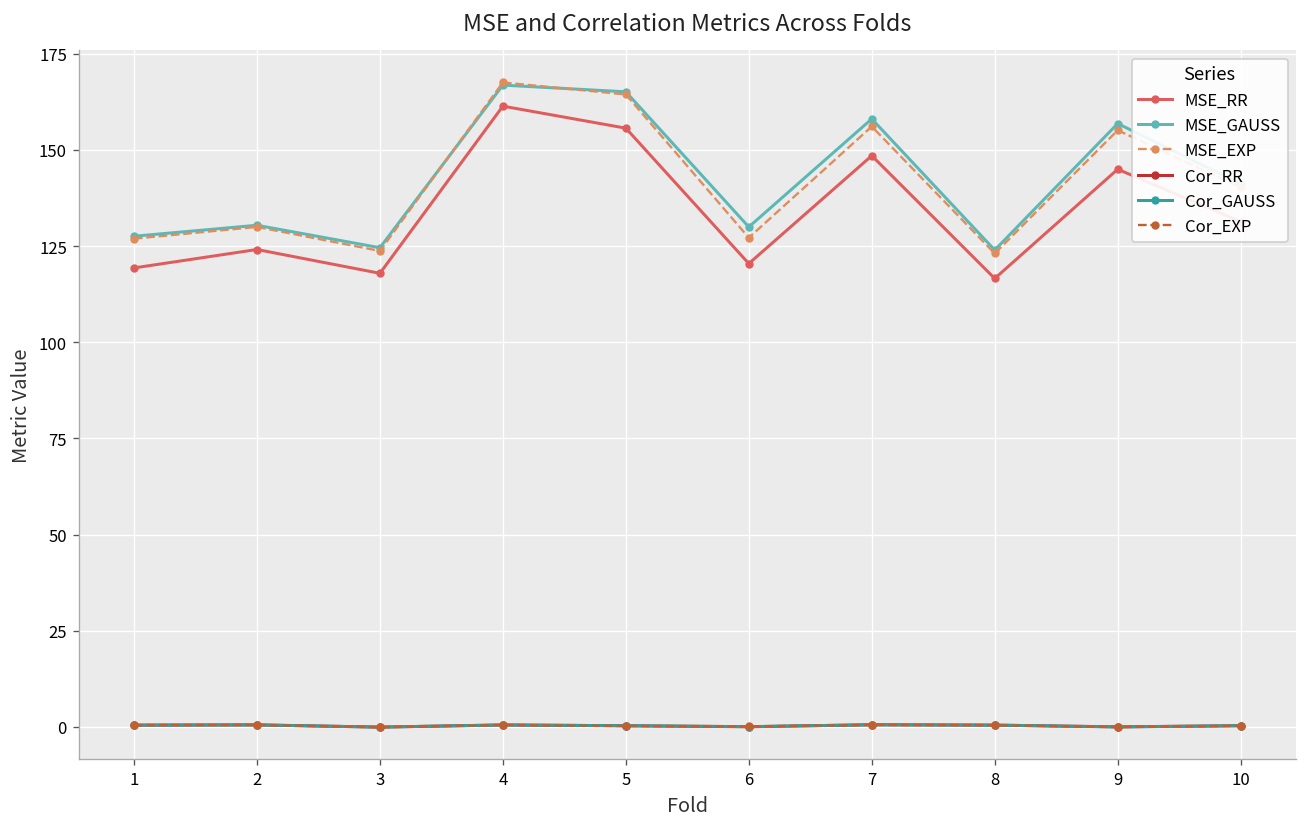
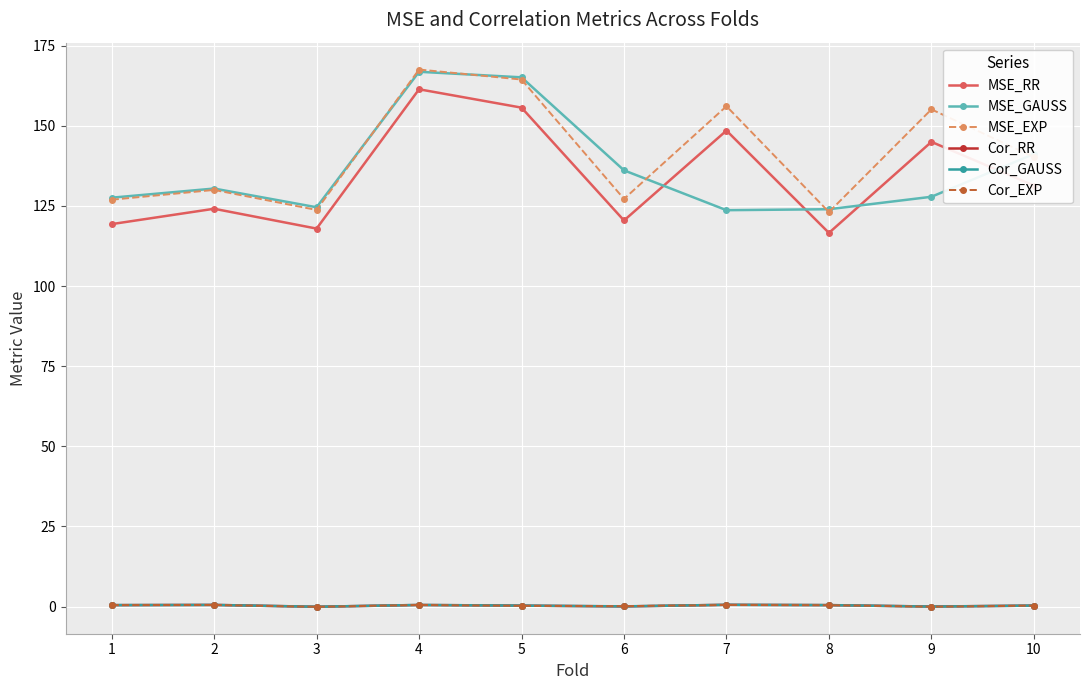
  {
    "MSE_GAUSS": {
      "3": 125,
-     "6": 130,
-     "7": 158,
+     "6": 136,
+     "7": 124,
      "8": 124,
-     "9": 157
+     "9": 128
    }
  }
